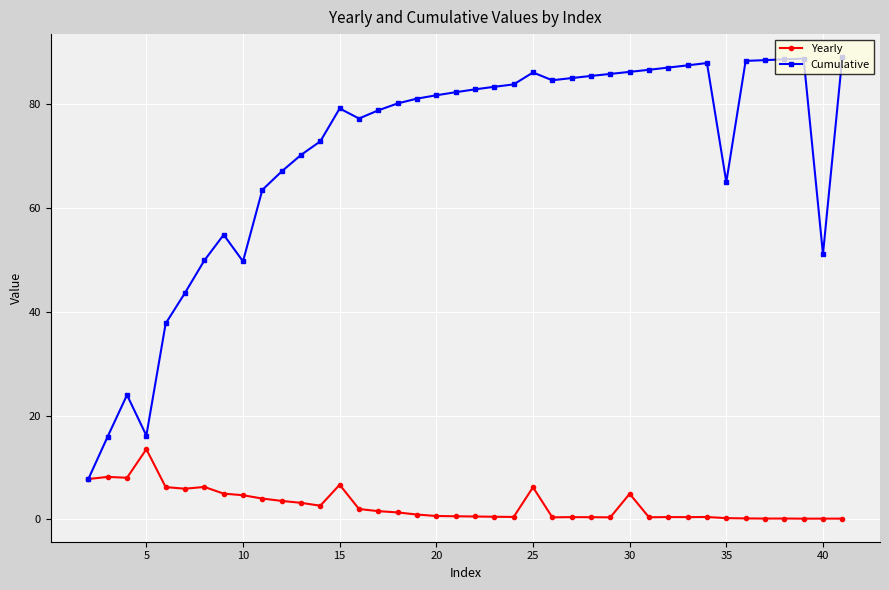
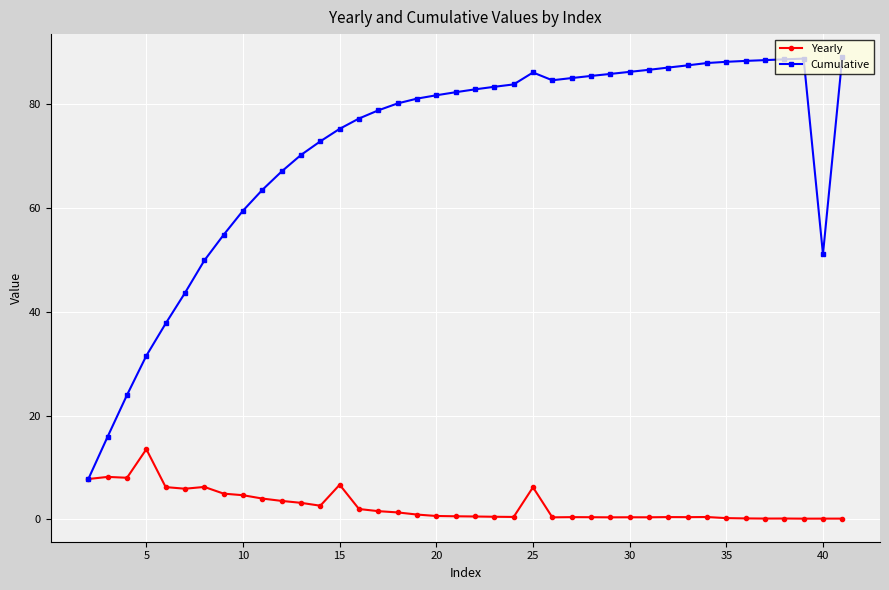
  {
    "Yearly": {
      "5": 14,
      "10": 5,
      "15": 7,
      "20": 1,
      "25": 6,
-     "30": 5,
+     "30": 0,
      "35": 0,
      "40": 0
    },
    "Cumulative": {
-     "5": 16,
-     "10": 50,
-     "15": 79,
+     "5": 32,
+     "10": 60,
+     "15": 75,
      "20": 82,
      "25": 86,
      "30": 86,
-     "35": 65,
+     "35": 88,
      "40": 51
    }
  }
